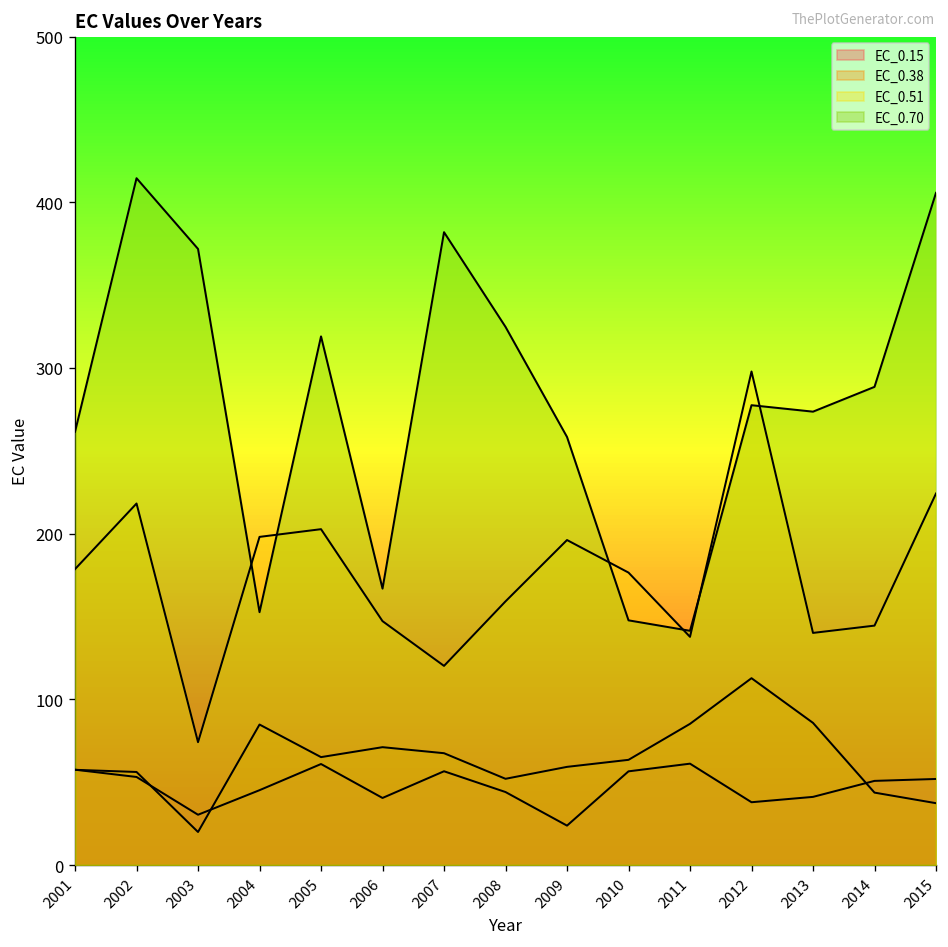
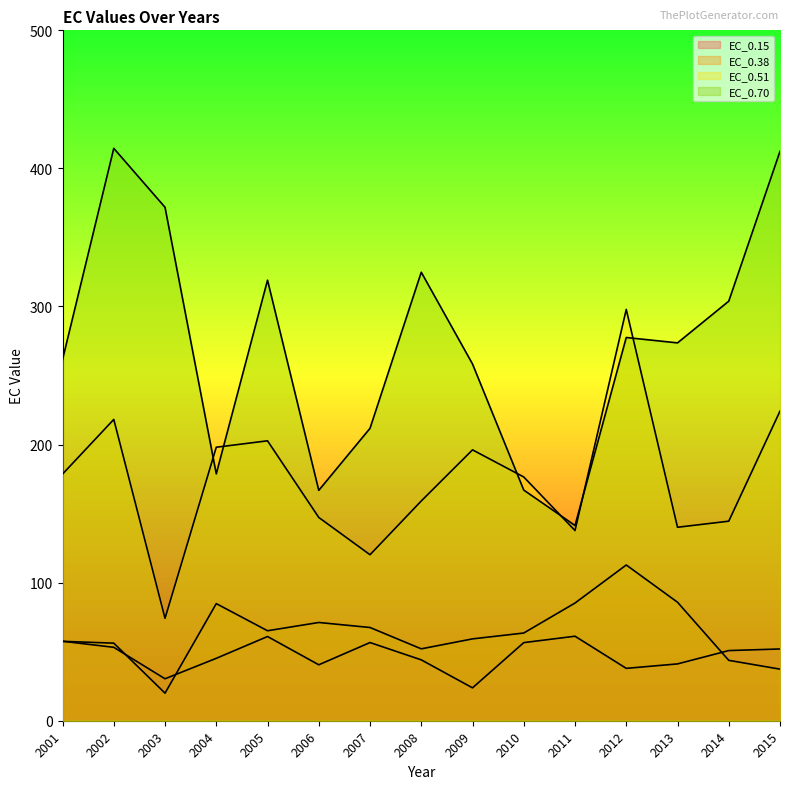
  {
    "EC_0.70": {
      "2001": 262,
      "2002": 415,
      "2003": 372,
-     "2004": 153,
+     "2004": 179,
      "2005": 319,
      "2006": 167,
-     "2007": 382,
+     "2007": 212,
      "2008": 325,
      "2009": 258,
-     "2010": 148,
+     "2010": 167,
      "2011": 141,
      "2012": 278,
      "2013": 274,
-     "2014": 289,
-     "2015": 406
+     "2014": 304,
+     "2015": 412
    }
  }
